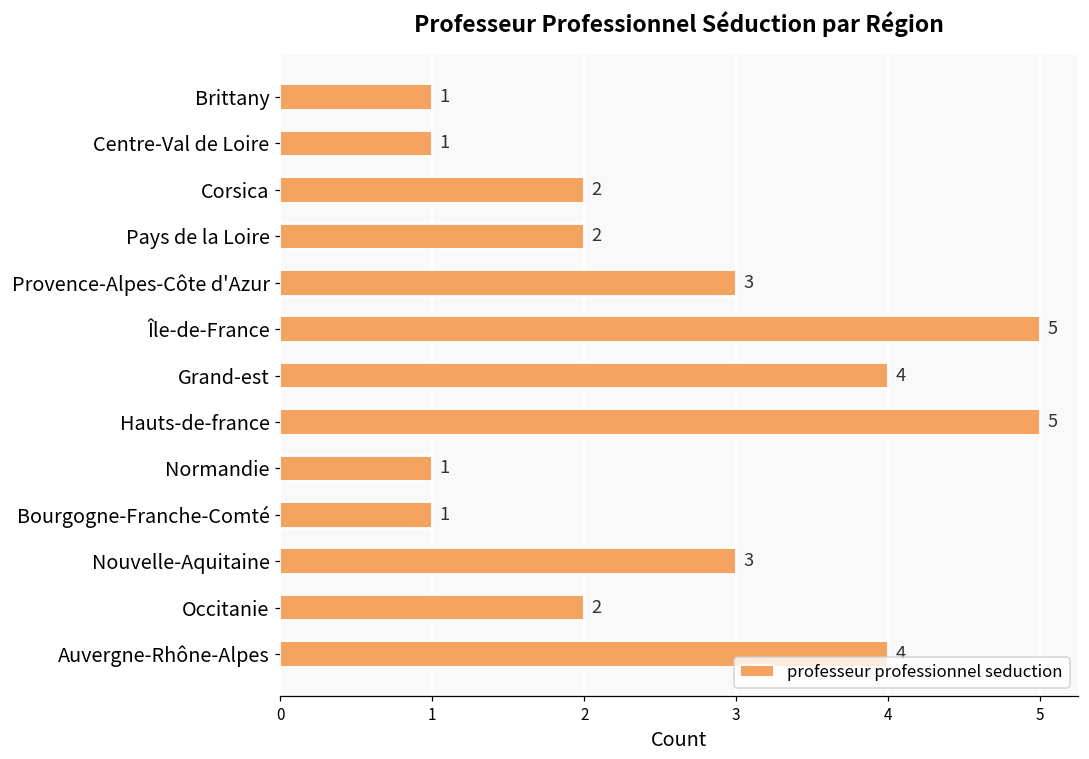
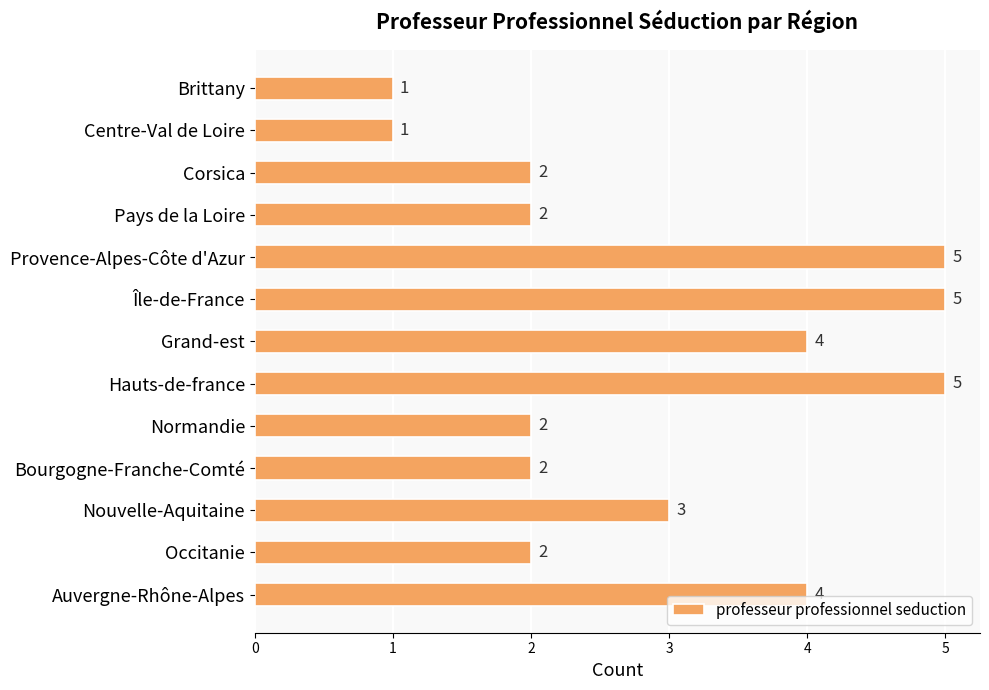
  {
    "Brittany": 1,
    "Centre-Val de Loire": 1,
    "Corsica": 2,
    "Pays de la Loire": 2,
-   "Provence-Alpes-Côte d'Azur": 3,
+   "Provence-Alpes-Côte d'Azur": 5,
    "Île-de-France": 5,
    "Grand-est": 4,
    "Hauts-de-france": 5,
-   "Normandie": 1,
-   "Bourgogne-Franche-Comté": 1,
+   "Normandie": 2,
+   "Bourgogne-Franche-Comté": 2,
    "Nouvelle-Aquitaine": 3,
    "Occitanie": 2
  }
